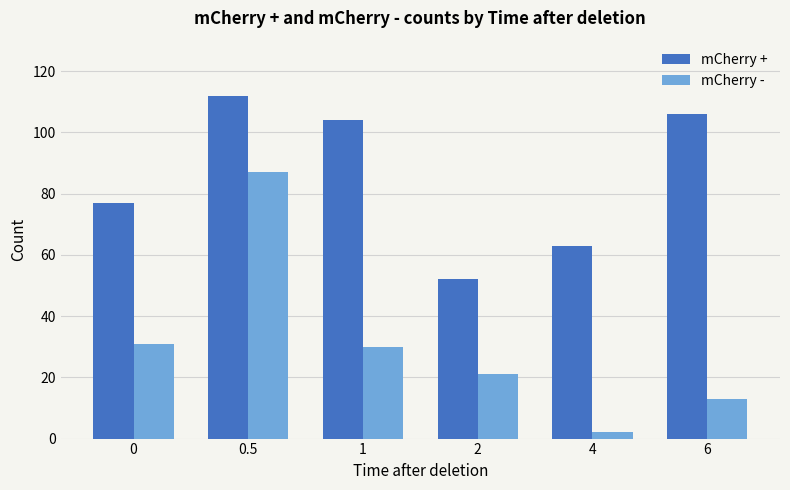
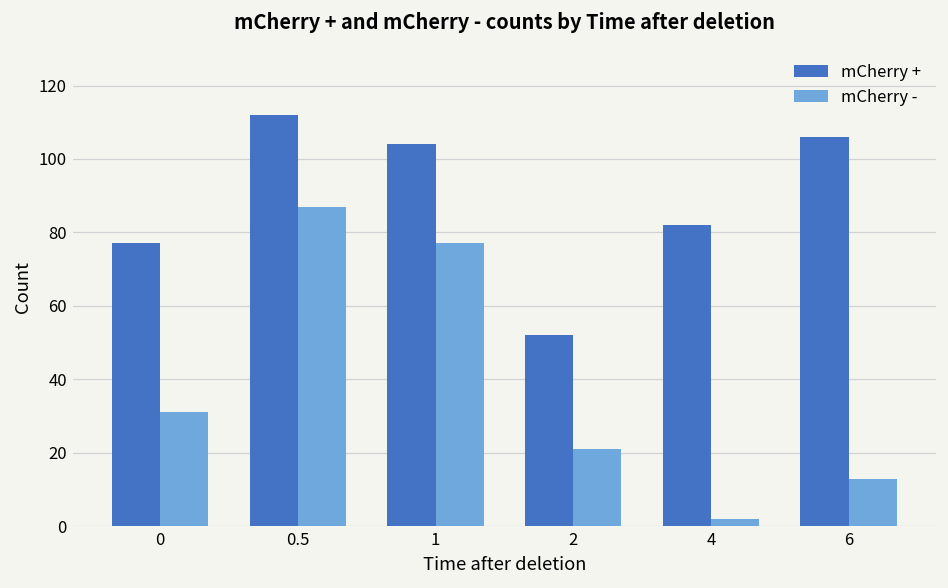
  {
    "mCherry +": {
      "0": 77,
      "0.5": 112,
      "1": 104,
      "2": 52,
-     "4": 63,
+     "4": 82,
      "6": 106
    },
    "mCherry -": {
      "0": 31,
      "0.5": 87,
-     "1": 30,
+     "1": 77,
      "2": 21,
      "4": 2,
      "6": 13
    }
  }
